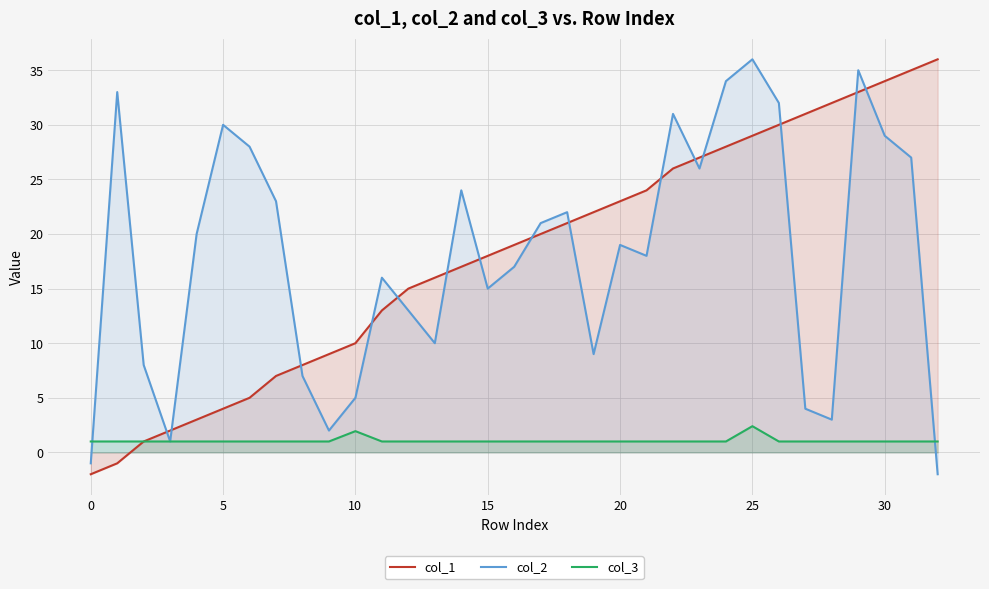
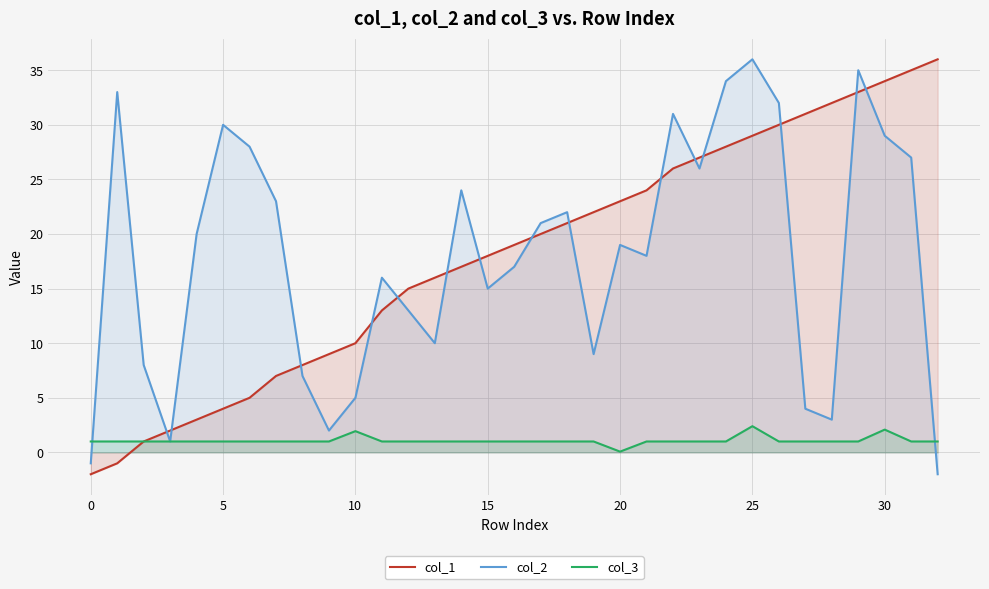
  {
    "col_3": {
      "0": 1.0,
      "5": 1.0,
      "10": 1.9,
      "15": 1.0,
-     "20": 1.0,
+     "20": 0.1,
      "25": 2.4,
-     "30": 1.0
+     "30": 2.1
    }
  }
